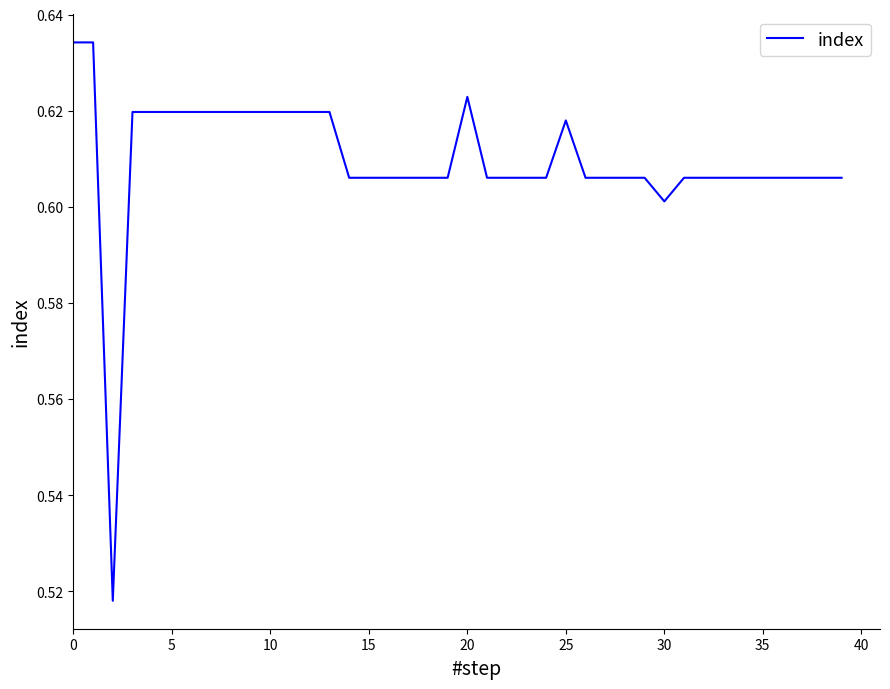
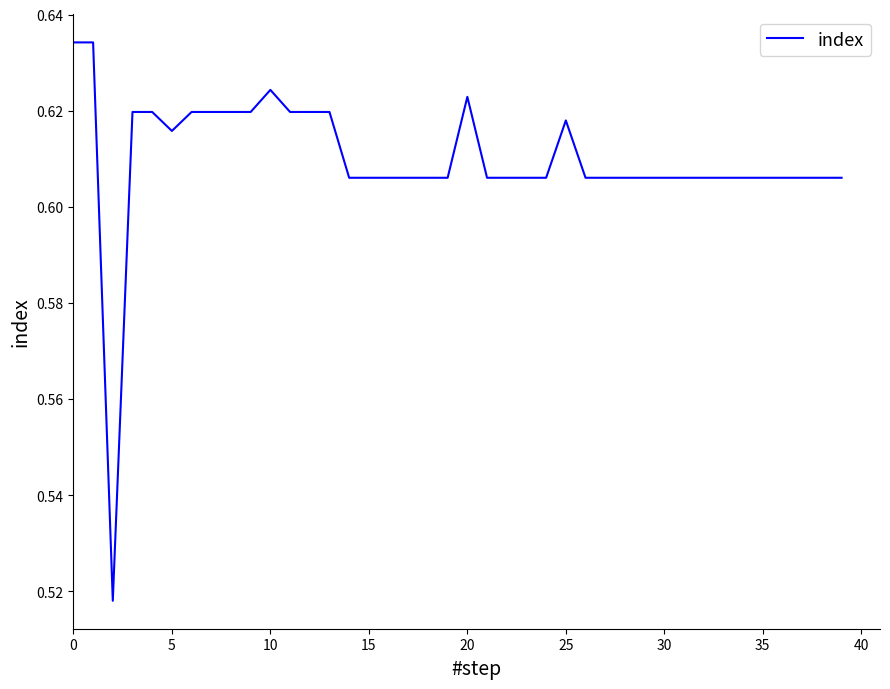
  {
    "0": 0.634,
-   "5": 0.620,
-   "10": 0.620,
+   "5": 0.616,
+   "10": 0.624,
    "15": 0.606,
    "20": 0.623,
    "25": 0.618,
-   "30": 0.601,
+   "30": 0.606,
    "35": 0.606
  }
